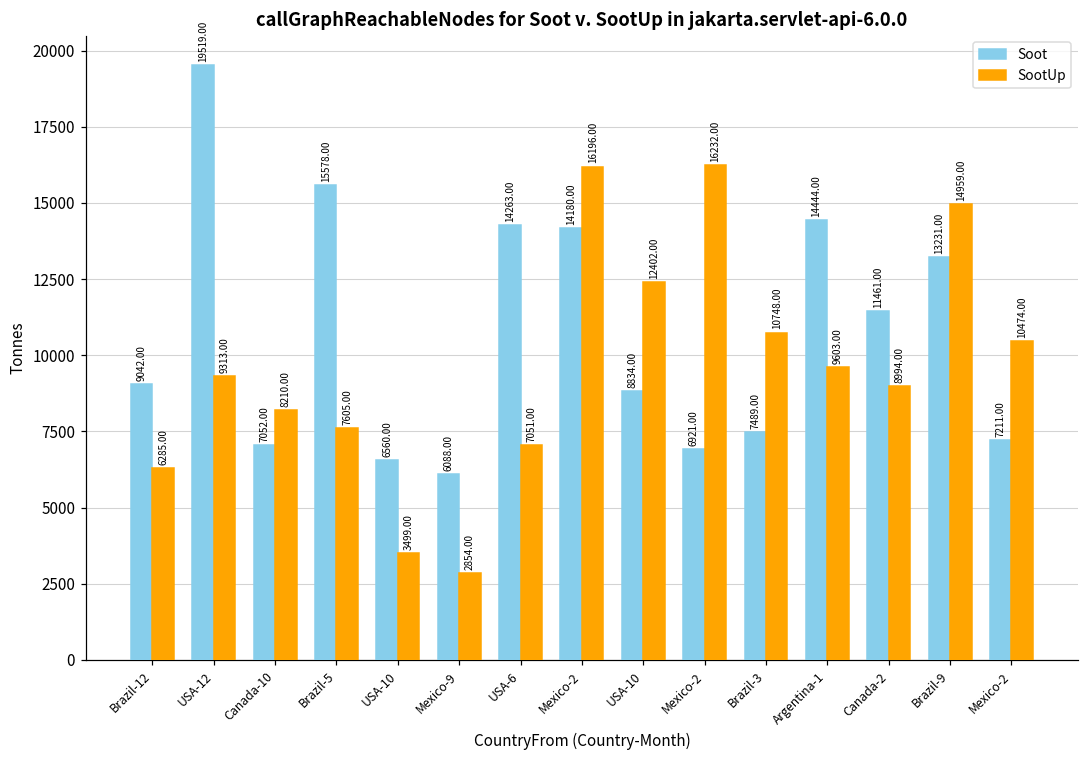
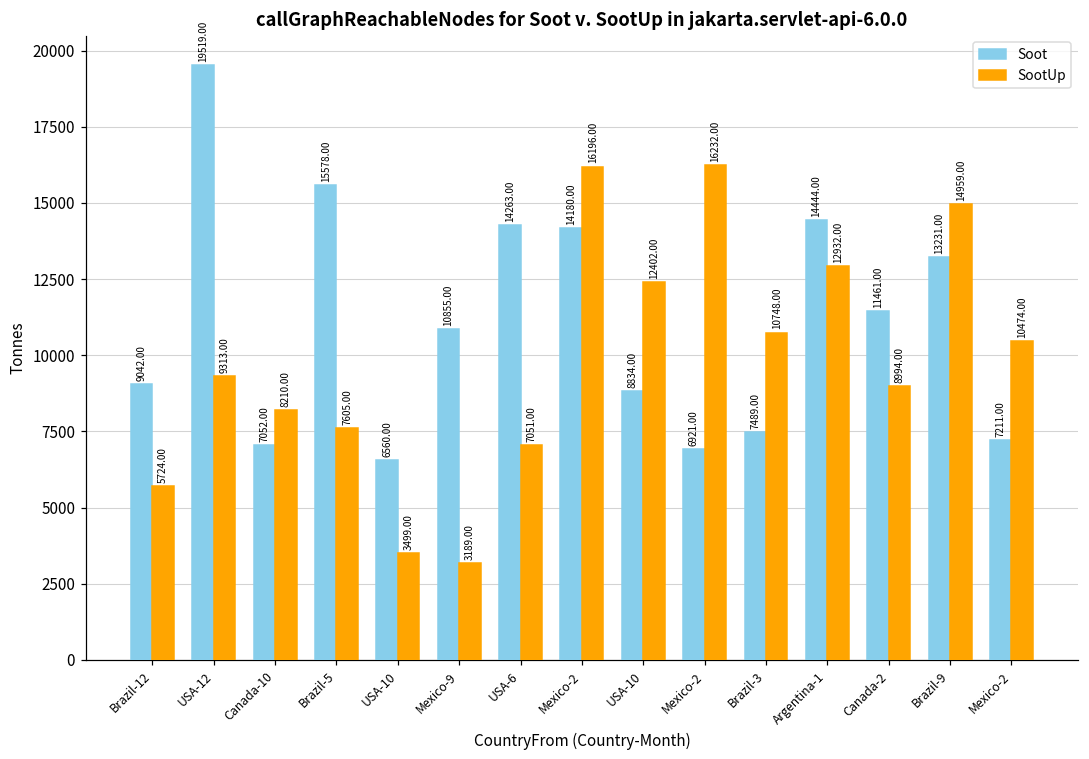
  {
    "Soot": {
      "Brazil-12": 9042.00,
      "USA-12": 19519.00,
      "Canada-10": 7052.00,
      "Brazil-5": 15578.00,
-     "Mexico-9": 6088.00,
+     "Mexico-9": 10855.00,
      "USA-6": 14263.00,
      "Brazil-3": 7489.00,
      "Argentina-1": 14444.00,
      "Canada-2": 11461.00,
      "Brazil-9": 13231.00
    },
    "SootUp": {
-     "Brazil-12": 6285.00,
+     "Brazil-12": 5724.00,
      "USA-12": 9313.00,
      "Canada-10": 8210.00,
      "Brazil-5": 7605.00,
-     "Mexico-9": 2854.00,
+     "Mexico-9": 3189.00,
      "USA-6": 7051.00,
      "Brazil-3": 10748.00,
-     "Argentina-1": 9603.00,
+     "Argentina-1": 12932.00,
      "Canada-2": 8994.00,
      "Brazil-9": 14959.00
    }
  }
